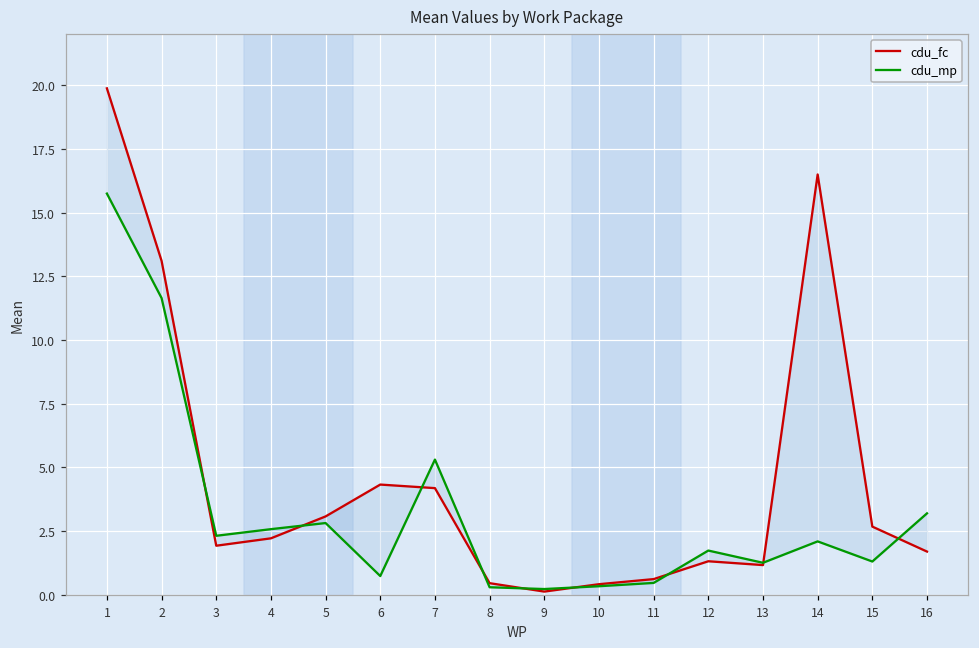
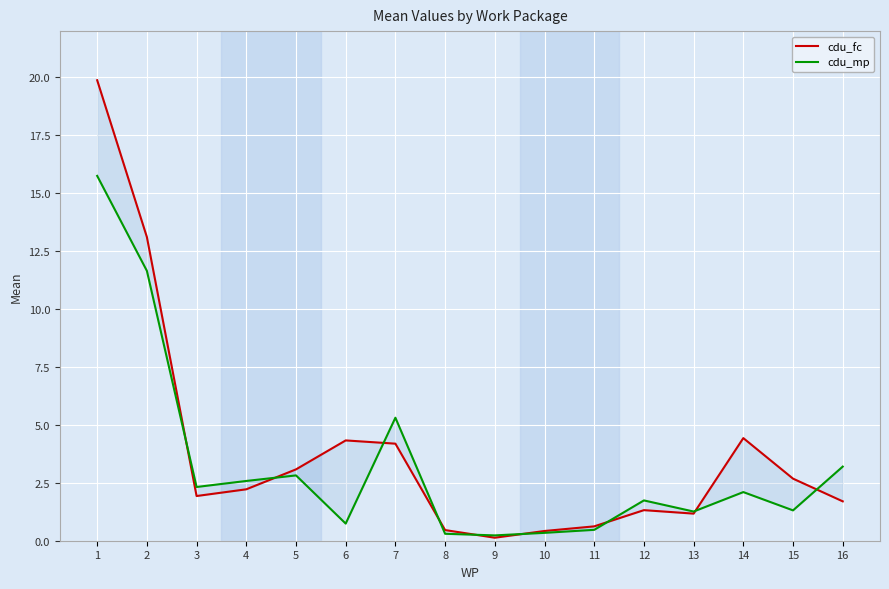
  {
    "cdu_fc": {
      "3": 1.9,
      "4": 2.2,
      "7": 4.2,
      "12": 1.3,
-     "14": 16.5,
+     "14": 4.4,
      "16": 1.7
    },
    "cdu_mp": {
      "1": 15.8,
      "2": 11.7,
      "5": 2.8,
      "6": 0.7,
      "8": 0.3,
      "11": 0.5,
      "14": 2.1,
      "15": 1.3
    }
  }
